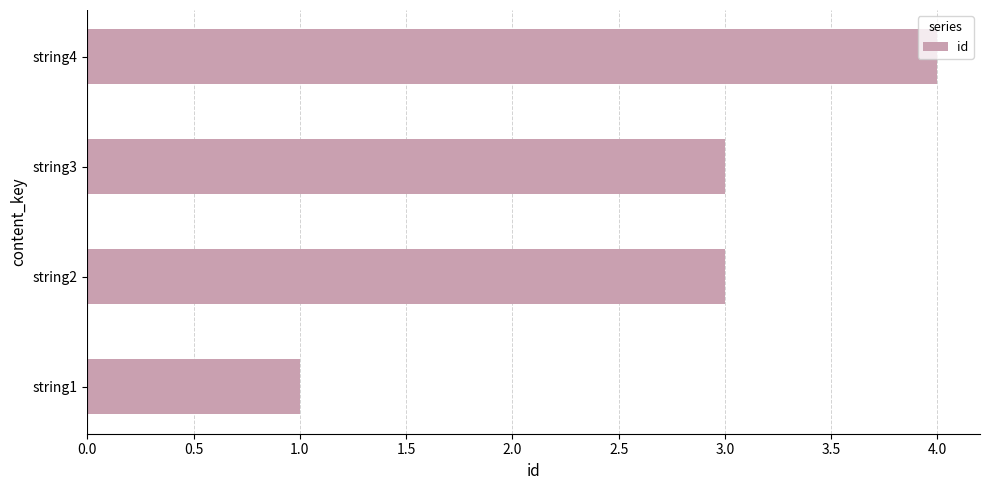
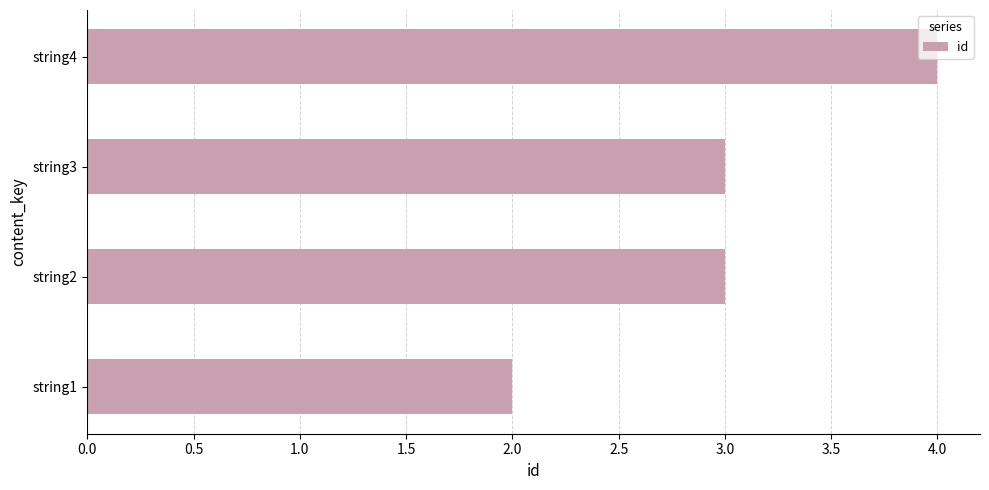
  {
    "string3": 3,
    "string2": 3,
-   "string1": 1
+   "string1": 2
  }
